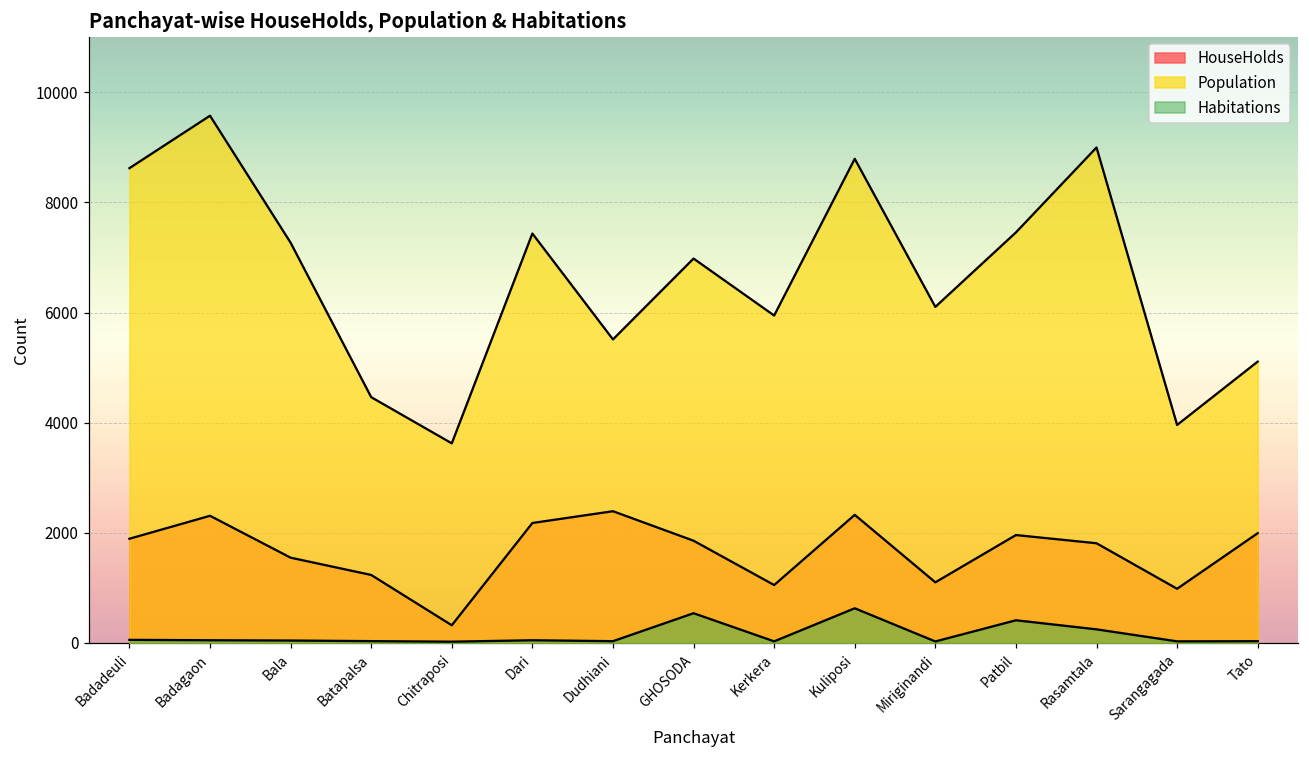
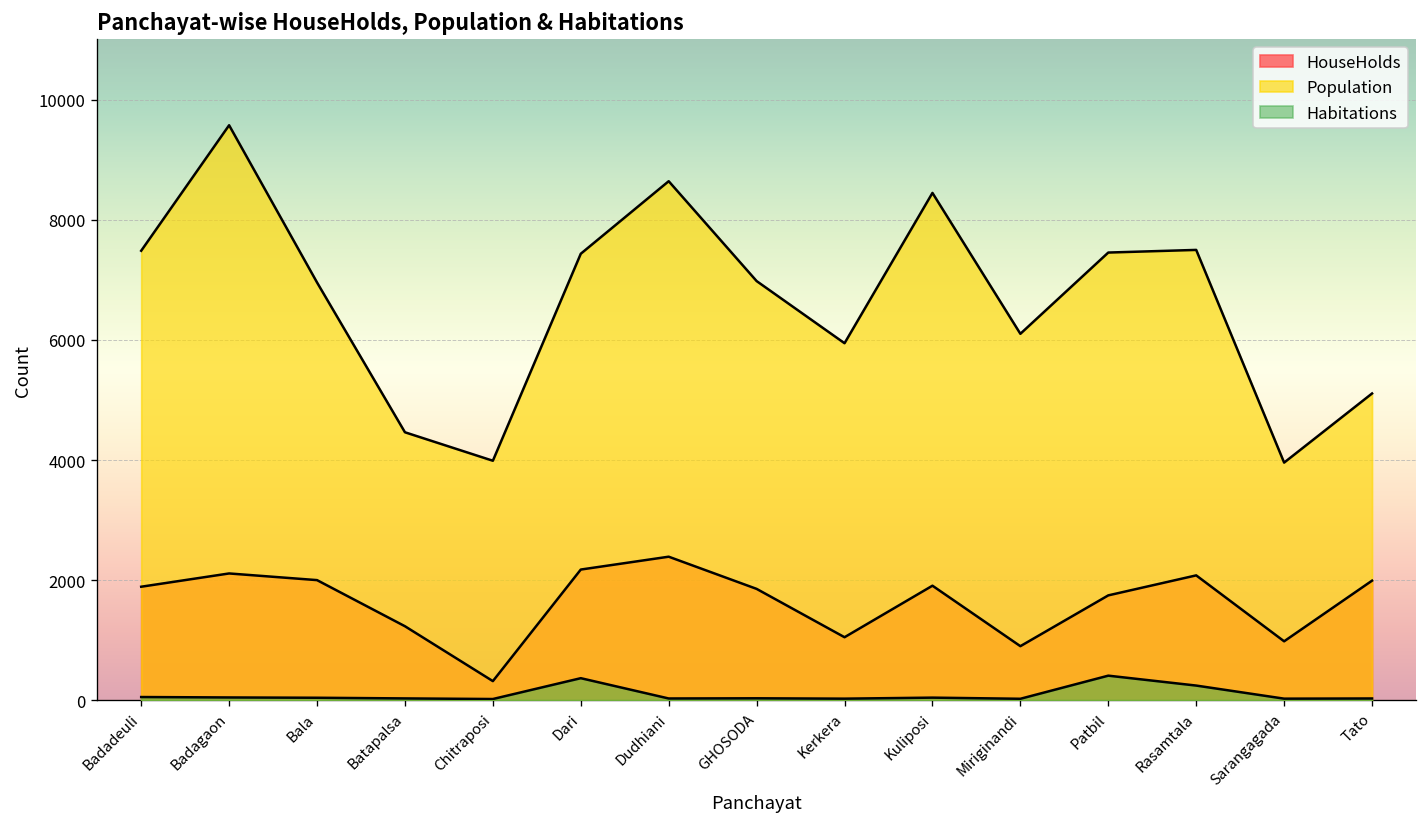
  {
    "HouseHolds": {
      "Badadeuli": 1900,
-     "Badagaon": 2300,
-     "Bala": 1500,
+     "Badagaon": 2100,
+     "Bala": 2000,
      "Batapalsa": 1200,
      "Chitraposi": 300,
      "Dari": 2200,
      "Dudhiani": 2400,
      "GHOSODA": 1900,
      "Kerkera": 1000,
-     "Kuliposi": 2300,
-     "Miriginandi": 1100,
-     "Patbil": 2000,
-     "Rasamtala": 1800,
+     "Kuliposi": 1900,
+     "Miriginandi": 900,
+     "Patbil": 1700,
+     "Rasamtala": 2100,
      "Sarangagada": 1000,
      "Tato": 2000
    },
    "Population": {
-     "Badadeuli": 8600,
+     "Badadeuli": 7500,
      "Badagaon": 9600,
-     "Bala": 7300,
+     "Bala": 7000,
      "Batapalsa": 4500,
-     "Chitraposi": 3600,
+     "Chitraposi": 4000,
      "Dari": 7400,
-     "Dudhiani": 5500,
+     "Dudhiani": 8600,
      "GHOSODA": 7000,
      "Kerkera": 5900,
-     "Kuliposi": 8800,
+     "Kuliposi": 8400,
      "Miriginandi": 6100,
      "Patbil": 7500,
-     "Rasamtala": 9000,
+     "Rasamtala": 7500,
      "Sarangagada": 4000,
      "Tato": 5100
    },
    "Habitations": {
      "Badadeuli": 100,
      "Badagaon": 0,
      "Bala": 0,
      "Batapalsa": 0,
      "Chitraposi": 0,
-     "Dari": 0,
+     "Dari": 400,
      "Dudhiani": 0,
-     "GHOSODA": 500,
+     "GHOSODA": 0,
      "Kerkera": 0,
-     "Kuliposi": 600,
+     "Kuliposi": 0,
      "Miriginandi": 0,
      "Patbil": 400,
      "Rasamtala": 200,
      "Sarangagada": 0,
      "Tato": 0
    }
  }
